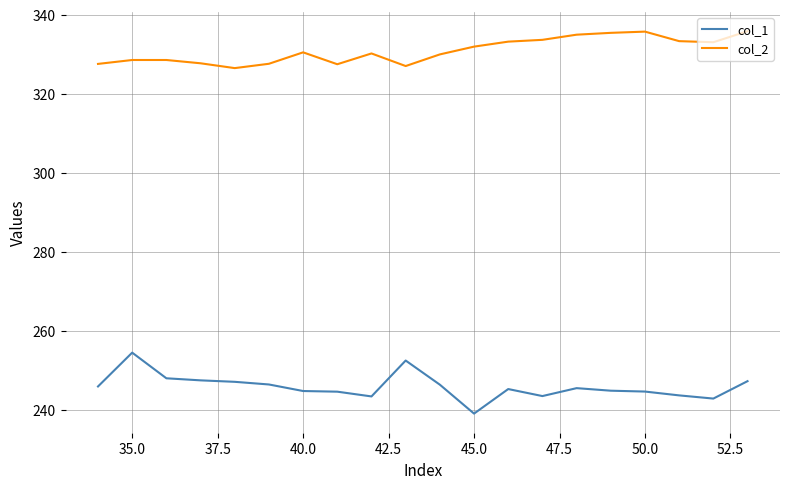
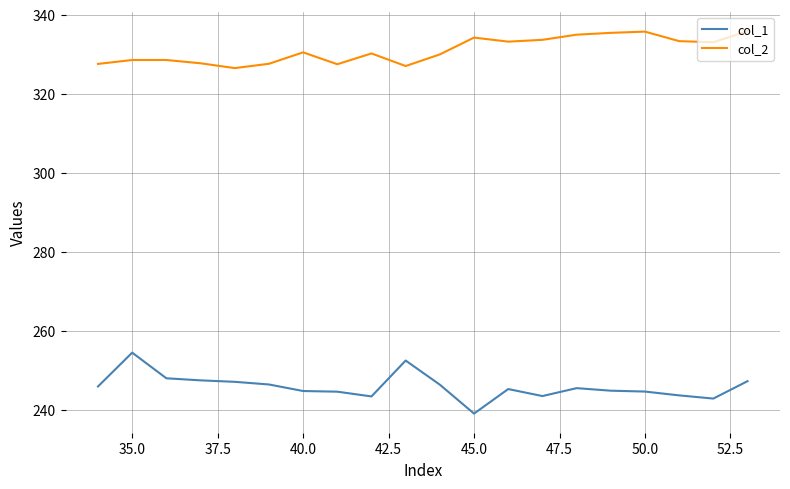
  {
    "col_1": {
      "35.0": 254,
      "40.0": 245,
      "45.0": 239,
      "50.0": 245
    },
    "col_2": {
      "35.0": 329,
      "40.0": 330,
-     "45.0": 332,
+     "45.0": 334,
      "50.0": 336
    }
  }
